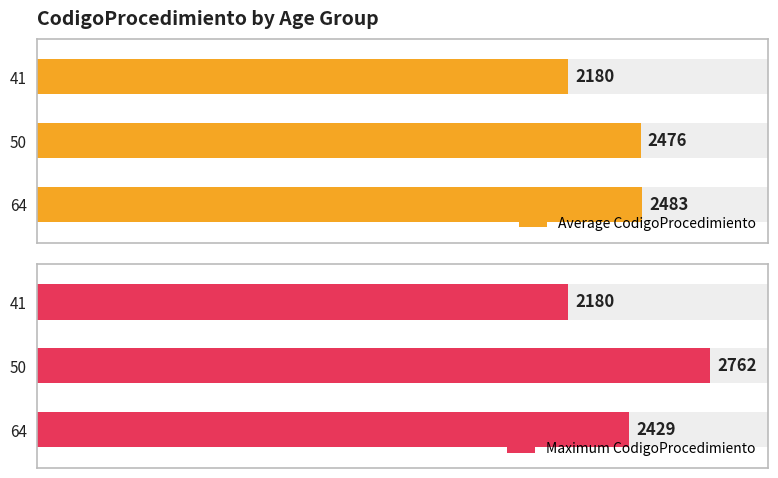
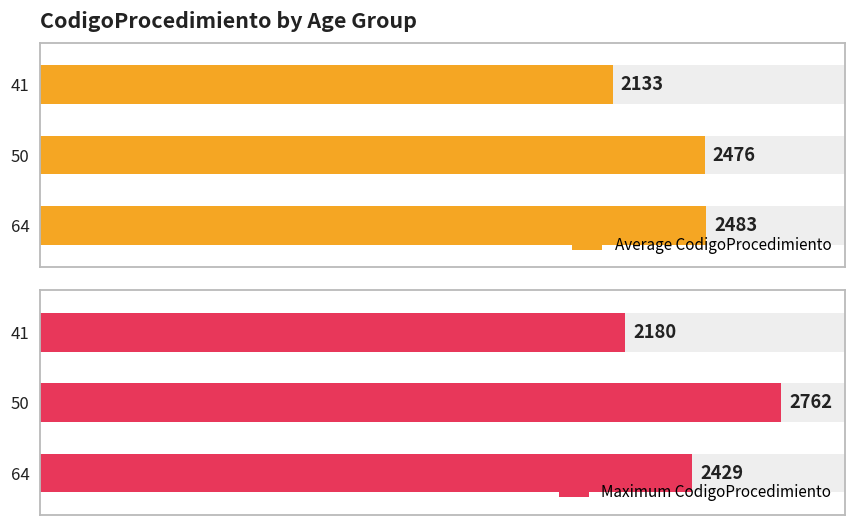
  {
    "CodigoProcedimiento by Age Group": {
      "Average CodigoProcedimiento": {
-       "41": 2180
+       "41": 2133
      }
    }
  }
